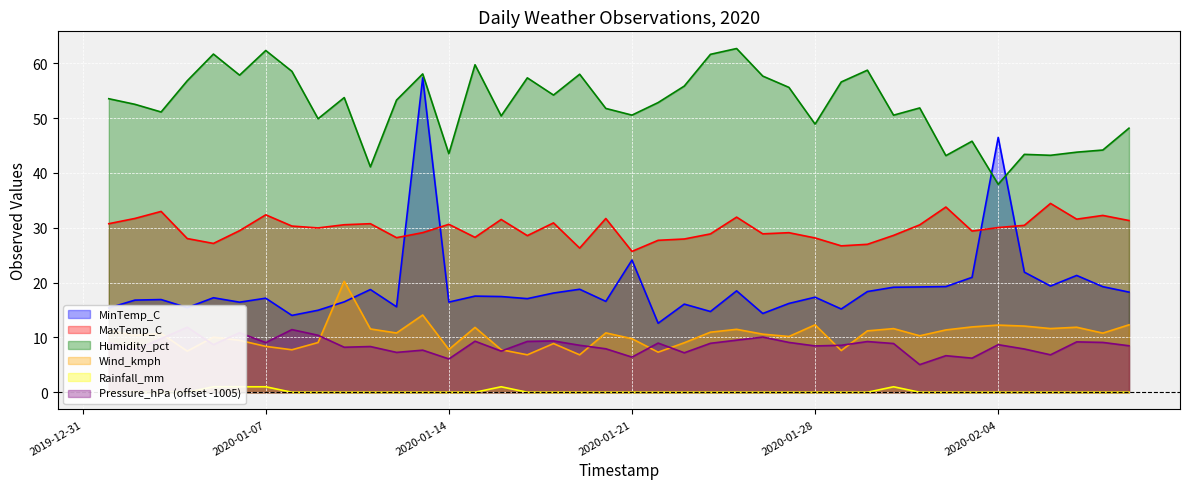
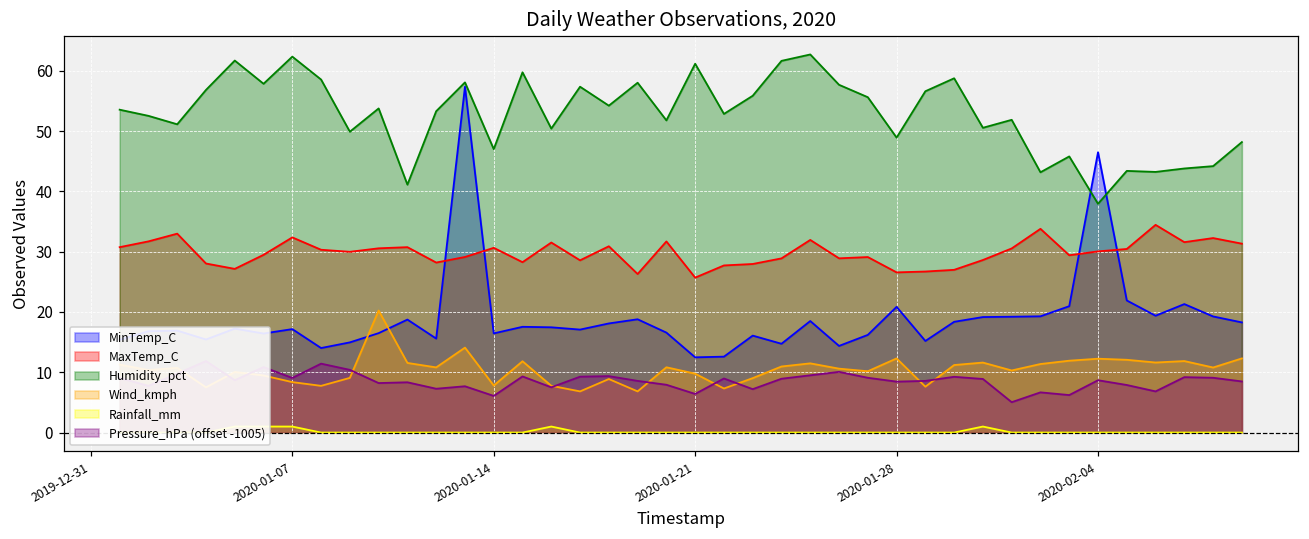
  {
    "MinTemp_C": {
      "2020-01-07": 17,
      "2020-01-14": 16,
-     "2020-01-21": 24,
-     "2020-01-28": 17,
+     "2020-01-21": 12,
+     "2020-01-28": 21,
      "2020-02-04": 46
    },
    "MaxTemp_C": {
      "2020-01-07": 32,
      "2020-01-14": 31,
      "2020-01-21": 26,
-     "2020-01-28": 28,
+     "2020-01-28": 27,
      "2020-02-04": 30
    },
    "Humidity_pct": {
      "2020-01-07": 62,
-     "2020-01-14": 44,
-     "2020-01-21": 51,
+     "2020-01-14": 47,
+     "2020-01-21": 61,
      "2020-01-28": 49,
      "2020-02-04": 38
    },
    "Pressure_hPa (offset -1005)": {
      "2020-01-07": 9,
      "2020-01-14": 6,
      "2020-01-21": 6,
      "2020-01-28": 8,
      "2020-02-04": 9
    }
  }
